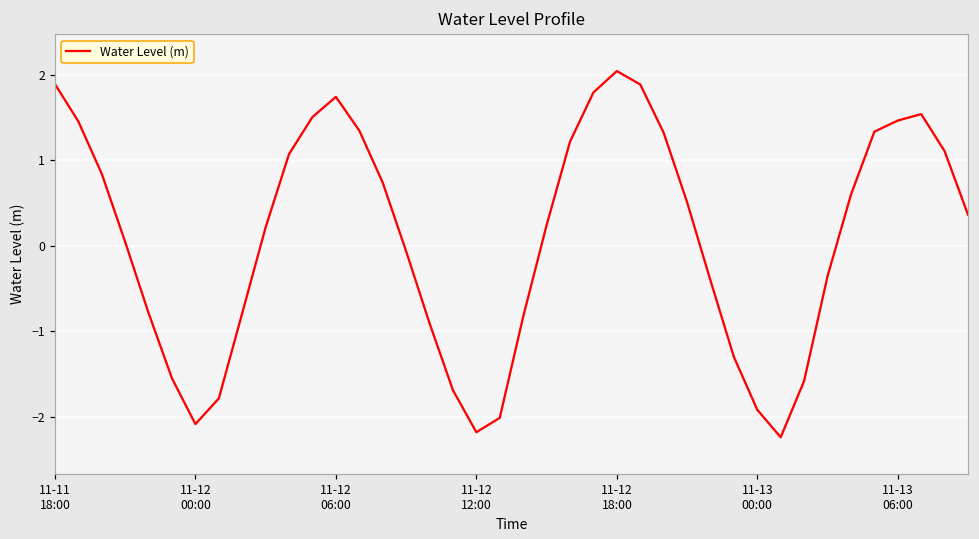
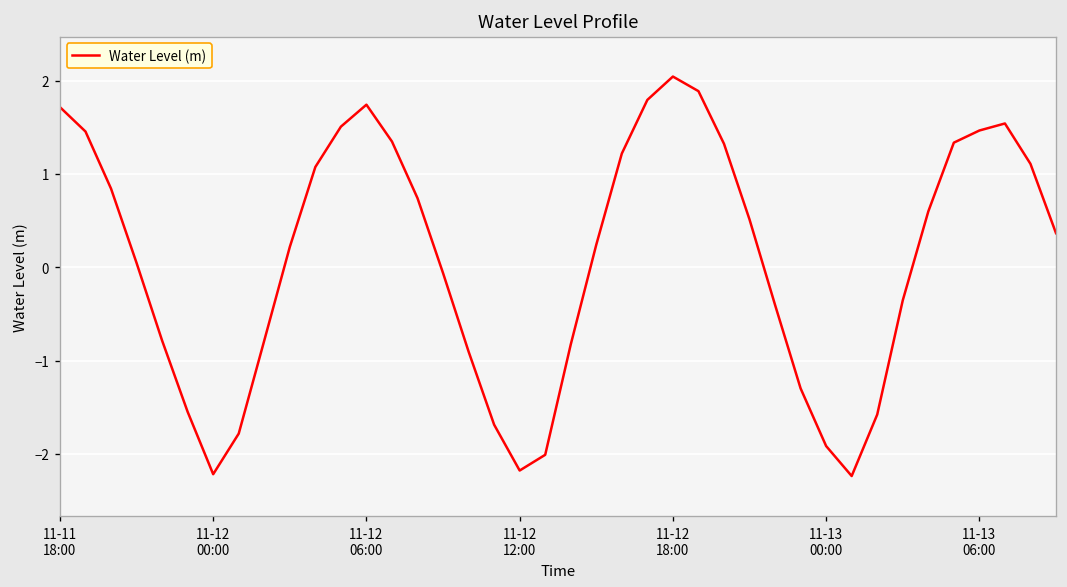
  {
-   "11-11 18:00": 1.9,
-   "11-12 00:00": -2.1,
+   "11-11 18:00": 1.7,
+   "11-12 00:00": -2.2,
    "11-12 06:00": 1.7,
    "11-12 12:00": -2.2,
    "11-12 18:00": 2.0,
    "11-13 00:00": -1.9,
    "11-13 06:00": 1.5
  }
